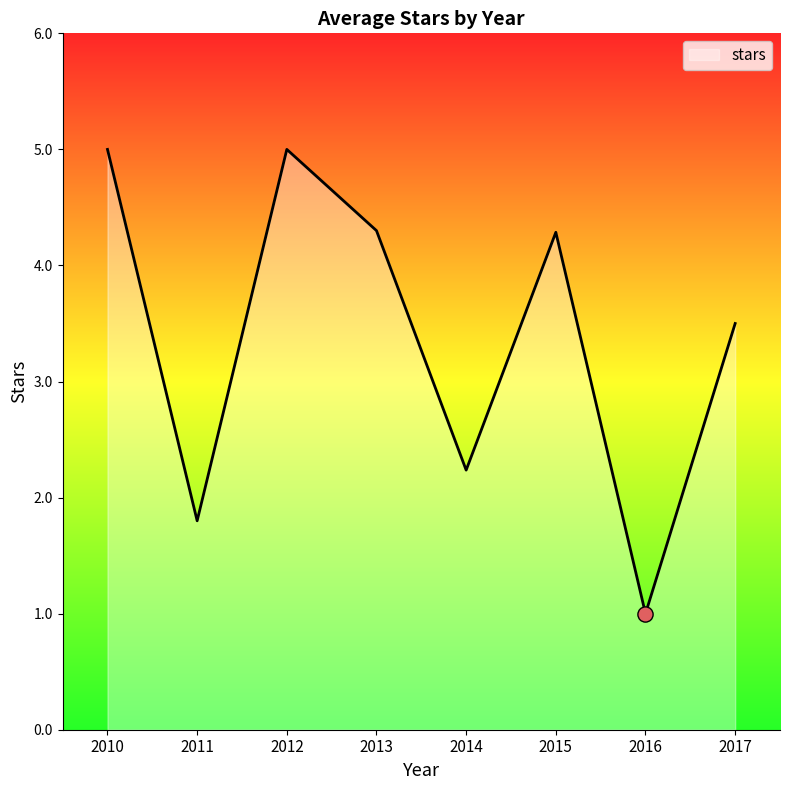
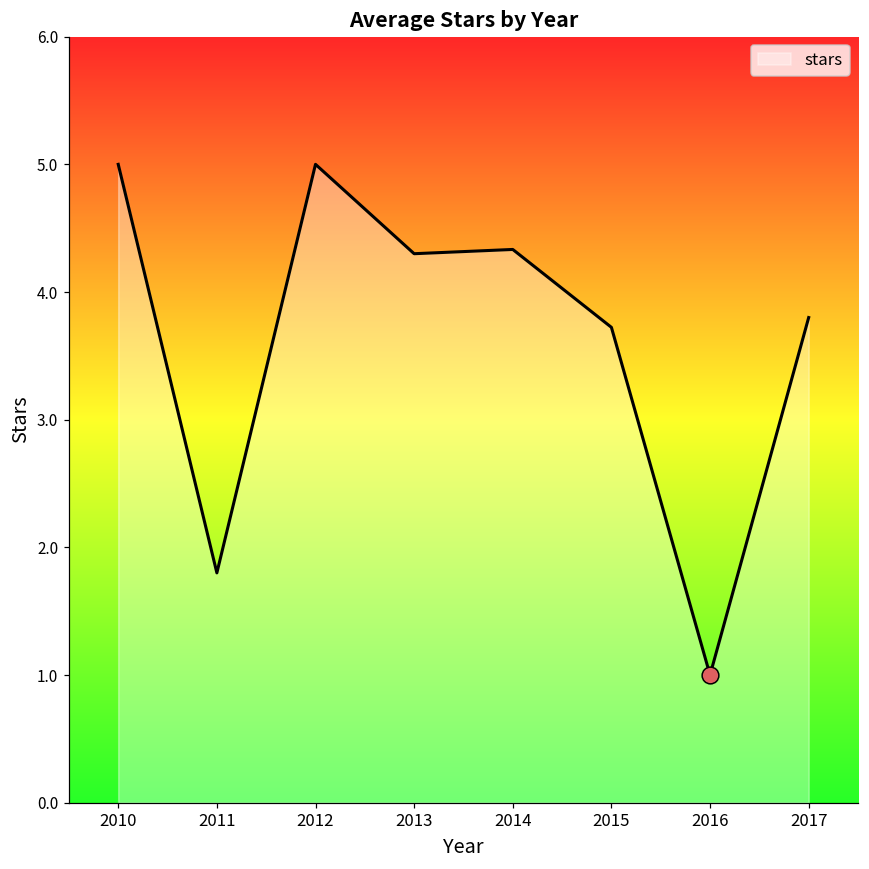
  {
    "stars": {
      "2010": 5.00,
      "2011": 1.80,
      "2012": 5.00,
      "2013": 4.30,
-     "2014": 2.24,
-     "2015": 4.29,
-     "2017": 3.5
+     "2014": 4.33,
+     "2015": 3.72,
+     "2017": 3.8
    }
  }
